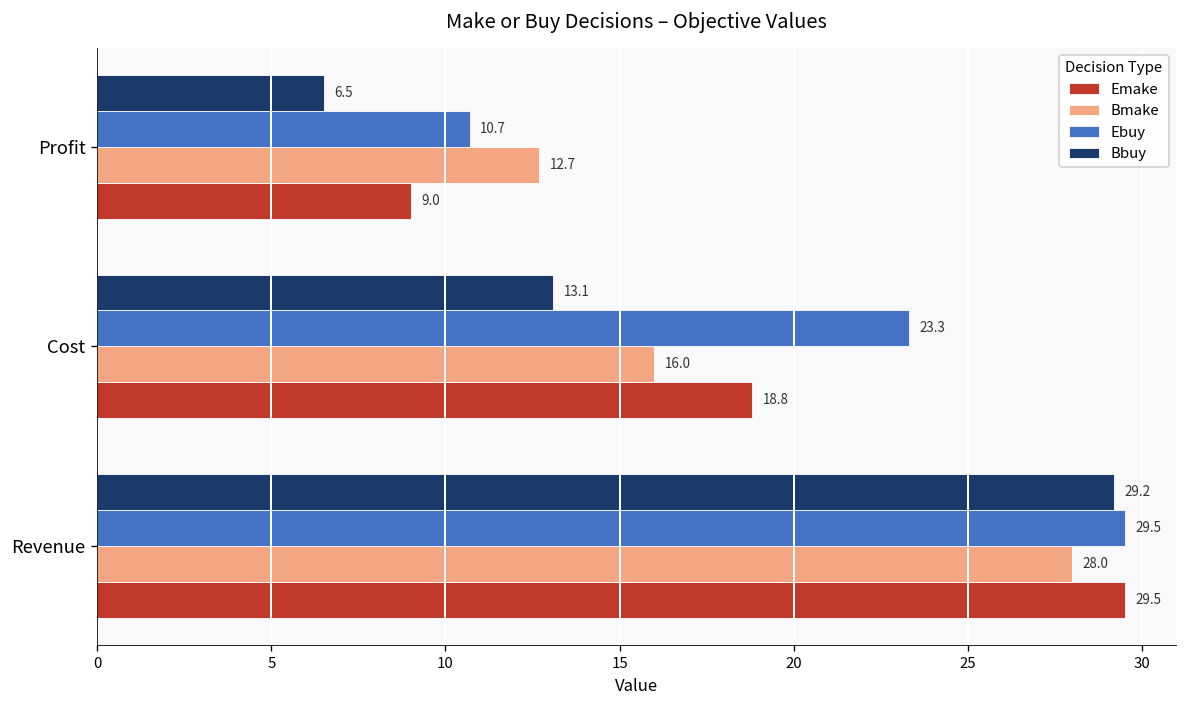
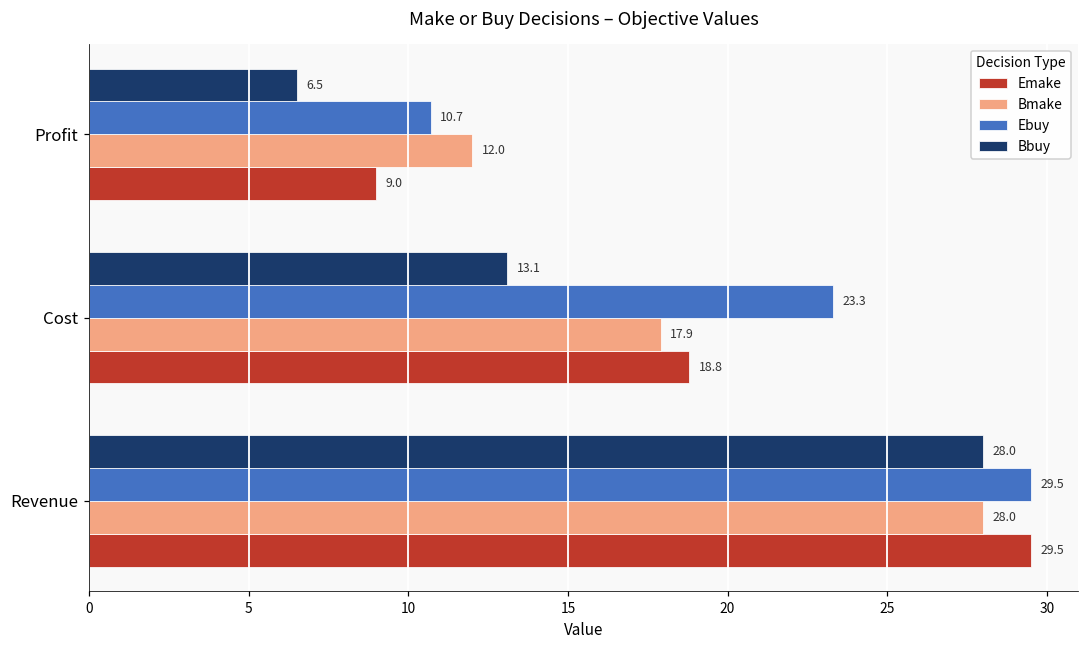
  {
    "Emake": {
      "Profit": 9.0,
      "Cost": 18.8,
      "Revenue": 29.5
    },
    "Bmake": {
-     "Profit": 12.7,
-     "Cost": 16.0,
+     "Profit": 12.0,
+     "Cost": 17.9,
      "Revenue": 28.0
    },
    "Ebuy": {
      "Profit": 10.7,
      "Cost": 23.3,
      "Revenue": 29.5
    },
    "Bbuy": {
      "Profit": 6.5,
      "Cost": 13.1,
-     "Revenue": 29.2
+     "Revenue": 28.0
    }
  }
